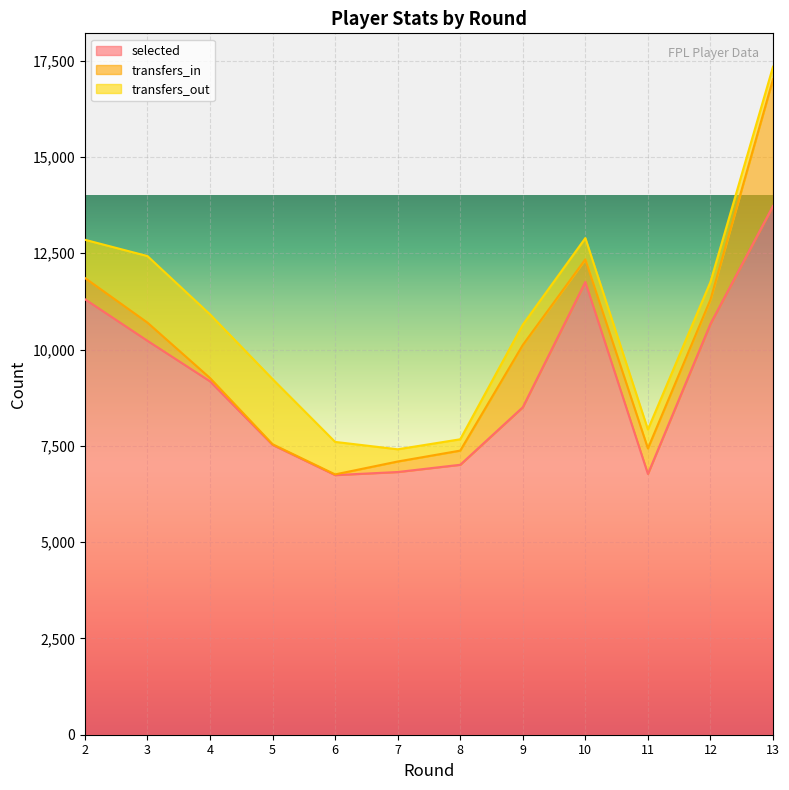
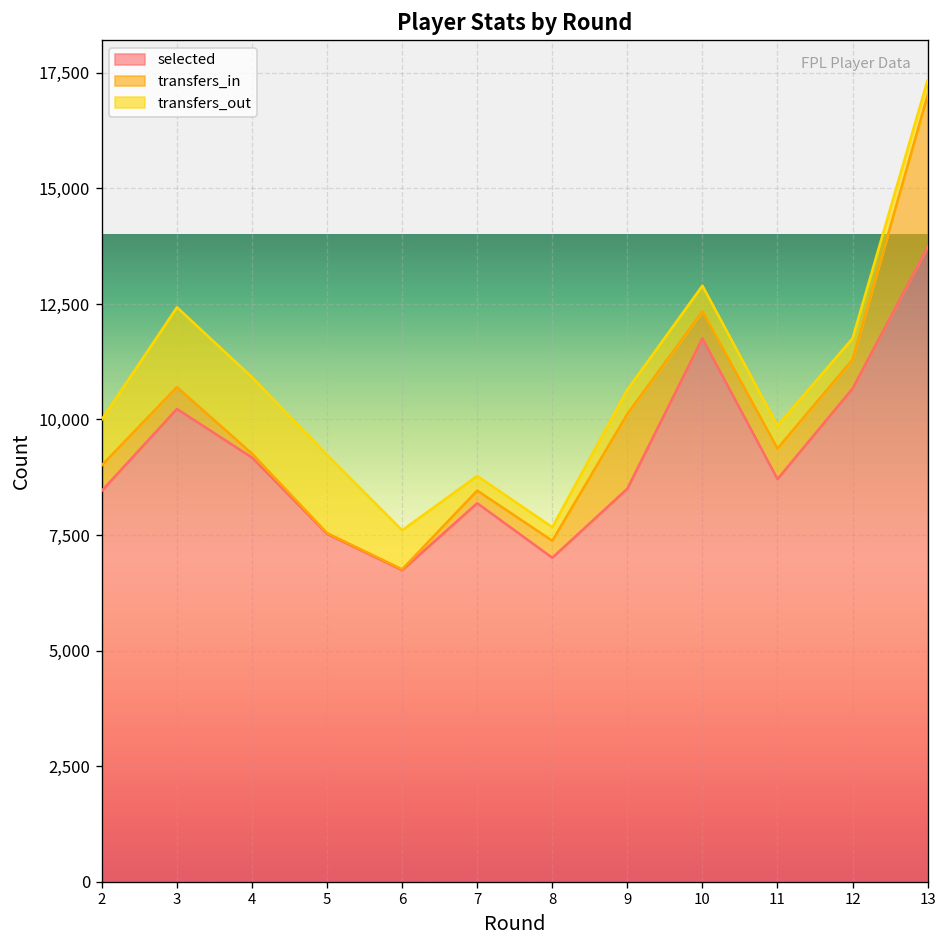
  {
    "selected": {
-     "2": "11,300",
+     "2": "8,500",
      "3": "10,200",
      "4": "9,200",
-     "7": "6,800",
+     "7": "8,200",
      "8": "7,000",
      "9": "8,500",
      "10": "11,800",
-     "11": "6,800",
+     "11": "8,700",
      "12": "10,700",
      "13": "13,700"
    }
  }
